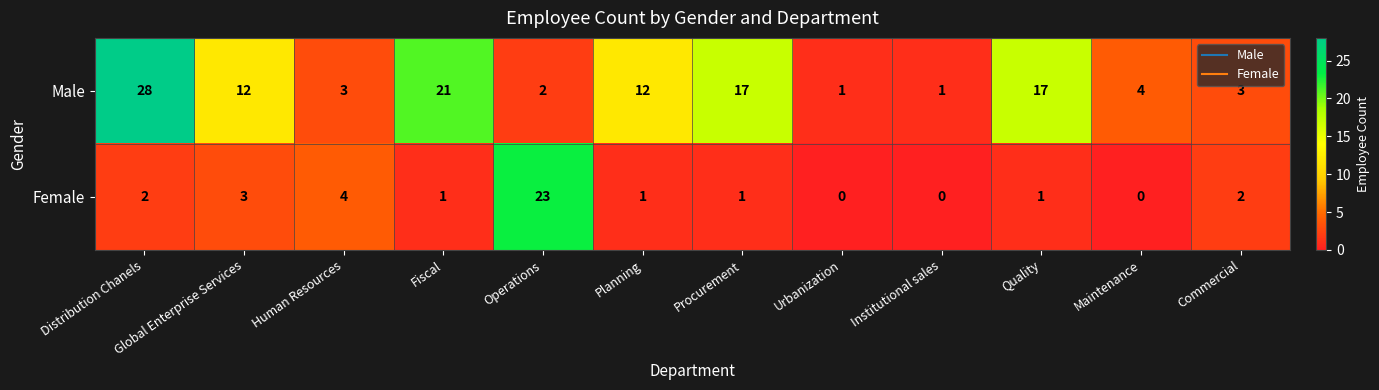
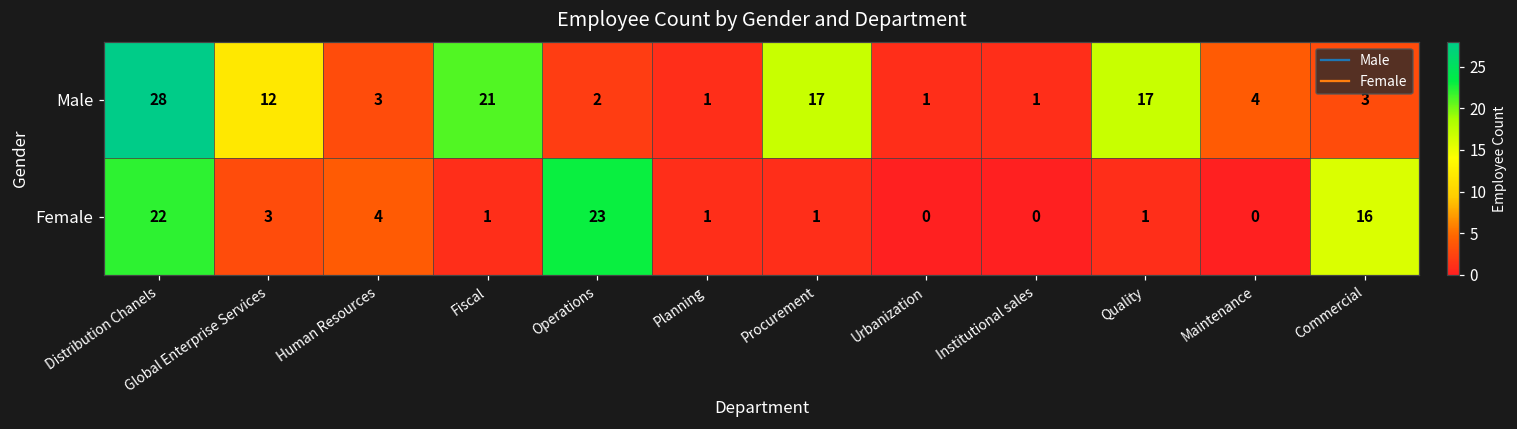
  {
    "Male": {
      "Distribution Chanels": 28,
      "Global Enterprise Services": 12,
      "Human Resources": 3,
      "Fiscal": 21,
      "Operations": 2,
-     "Planning": 12,
+     "Planning": 1,
      "Procurement": 17,
      "Urbanization": 1,
      "Institutional sales": 1,
      "Quality": 17,
      "Maintenance": 4
    },
    "Female": {
-     "Distribution Chanels": 2,
+     "Distribution Chanels": 22,
      "Global Enterprise Services": 3,
      "Human Resources": 4,
      "Fiscal": 1,
      "Operations": 23,
      "Planning": 1,
      "Procurement": 1,
      "Urbanization": 0,
      "Institutional sales": 0,
      "Quality": 1,
      "Maintenance": 0,
-     "Commercial": 2
+     "Commercial": 16
    }
  }
